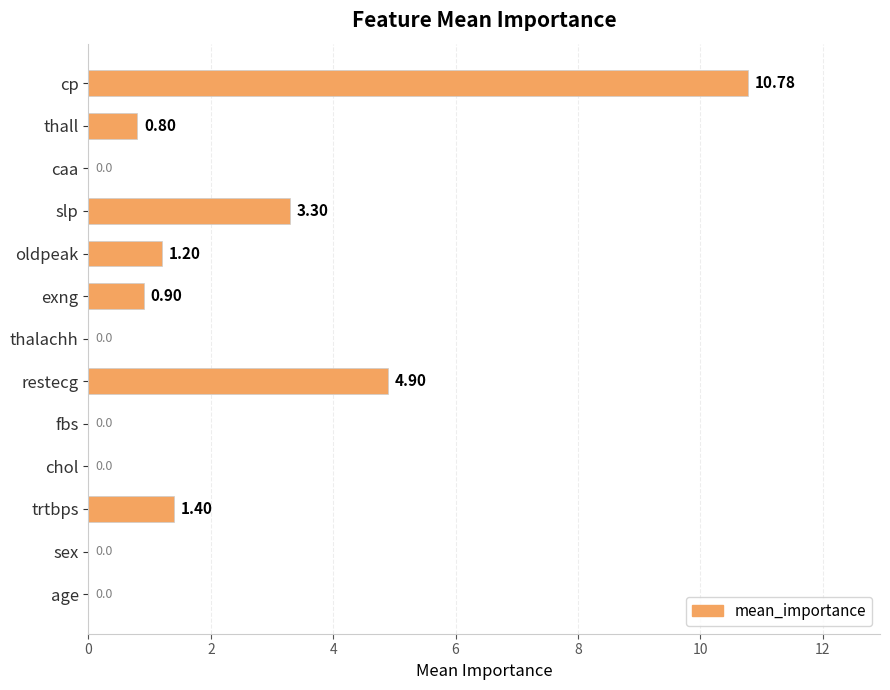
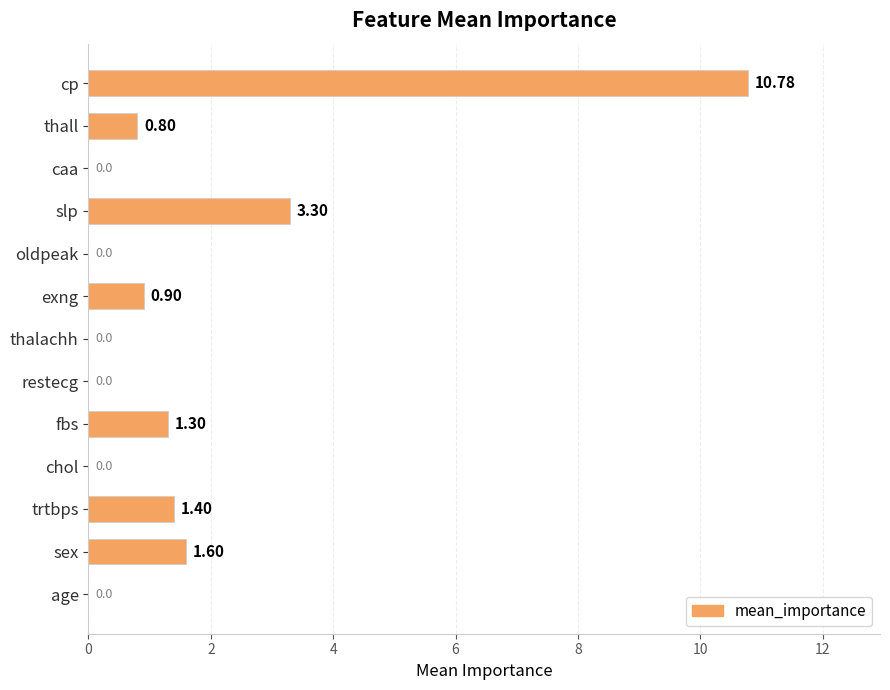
  {
    "cp": 10.78,
    "thall": 0.80,
    "caa": 0.0,
    "slp": 3.30,
-   "oldpeak": 1.20,
+   "oldpeak": 0.0,
    "exng": 0.90,
    "thalachh": 0.0,
-   "restecg": 4.90,
-   "fbs": 0.0,
+   "restecg": 0.0,
+   "fbs": 1.30,
    "chol": 0.0,
    "trtbps": 1.40,
-   "sex": 0.0,
+   "sex": 1.60,
    "age": 0.0
  }
